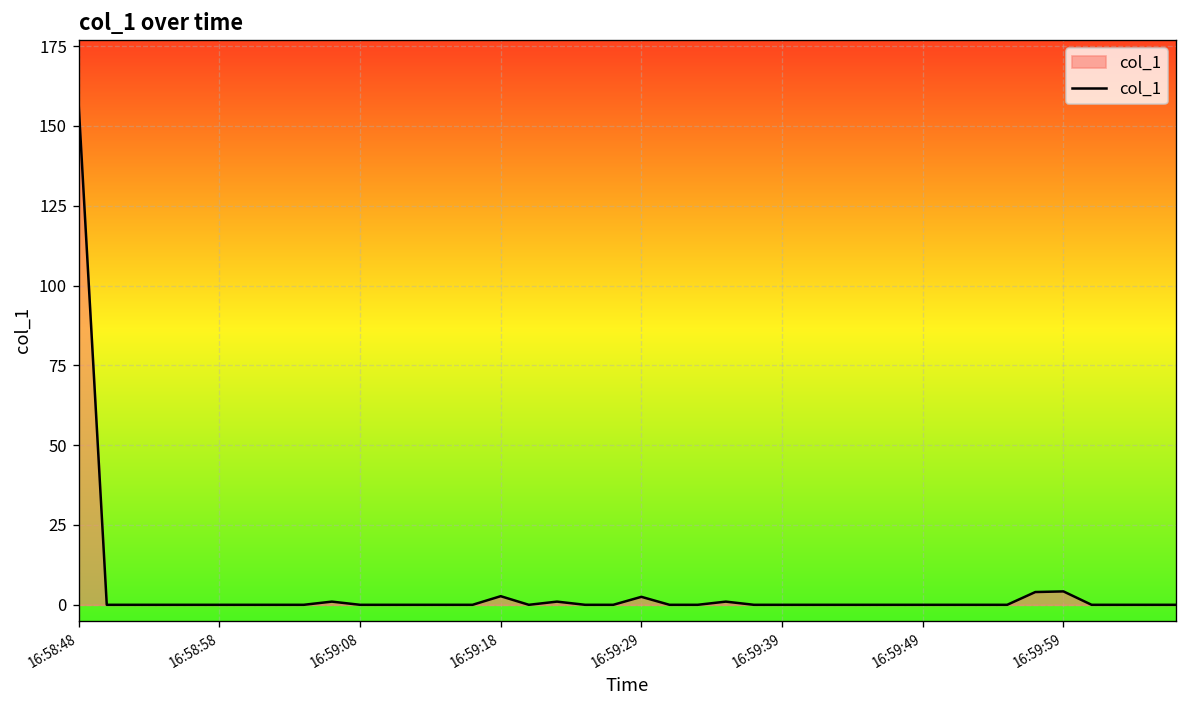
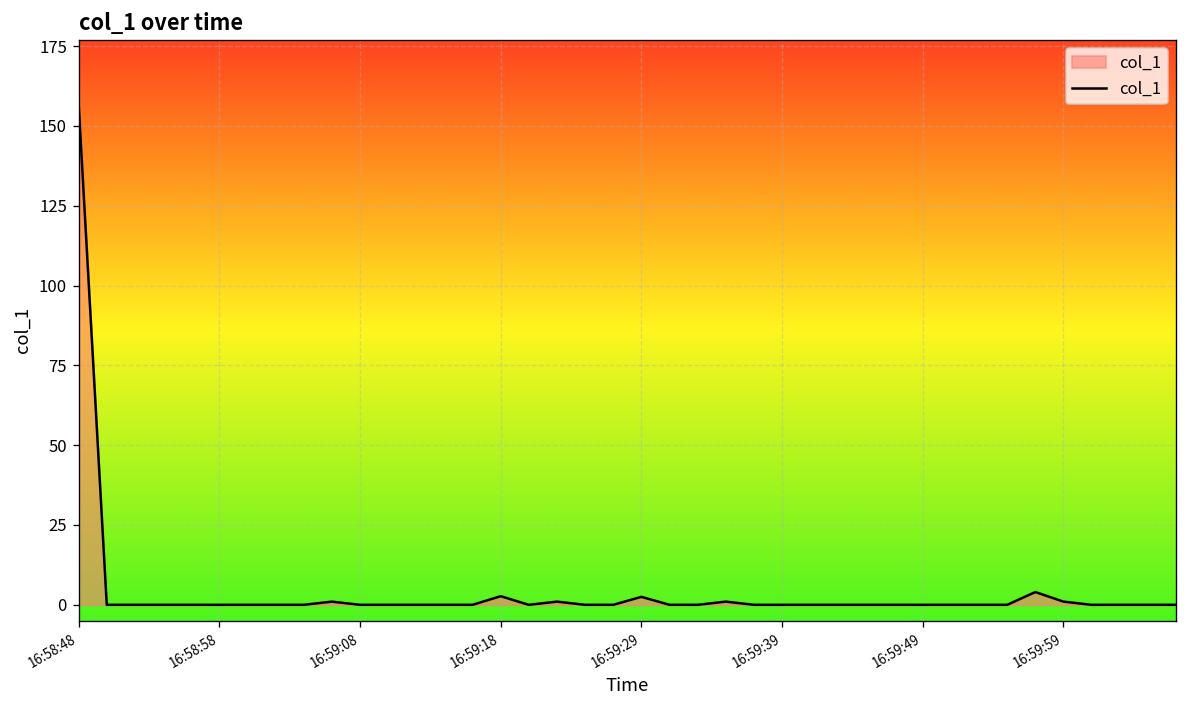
  {
    "16:58:48": 157,
    "16:58:58": 0,
    "16:59:08": 0,
    "16:59:18": 3,
    "16:59:29": 3,
    "16:59:39": 0,
    "16:59:49": 0,
-   "16:59:59": 4
+   "16:59:59": 1
  }
